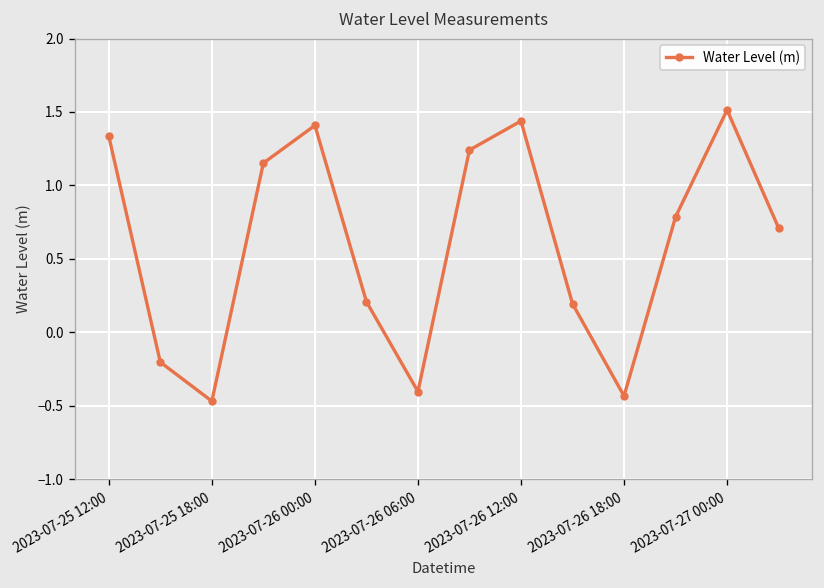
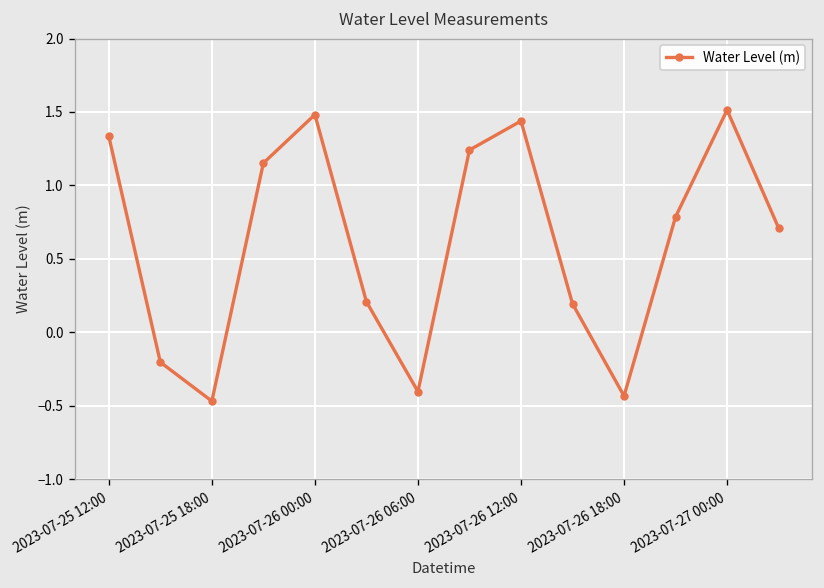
  {
    "2023-07-25 12:00": 1.33,
    "2023-07-25 18:00": -0.47,
-   "2023-07-26 00:00": 1.41,
+   "2023-07-26 00:00": 1.48,
    "2023-07-26 06:00": -0.40,
    "2023-07-26 12:00": 1.44,
    "2023-07-26 18:00": -0.43,
    "2023-07-27 00:00": 1.51
  }
